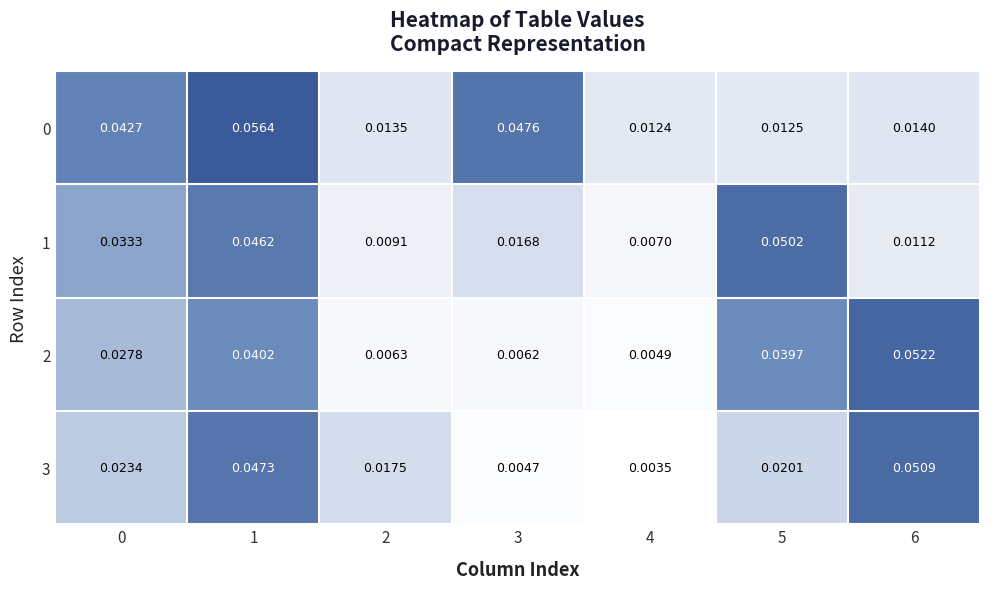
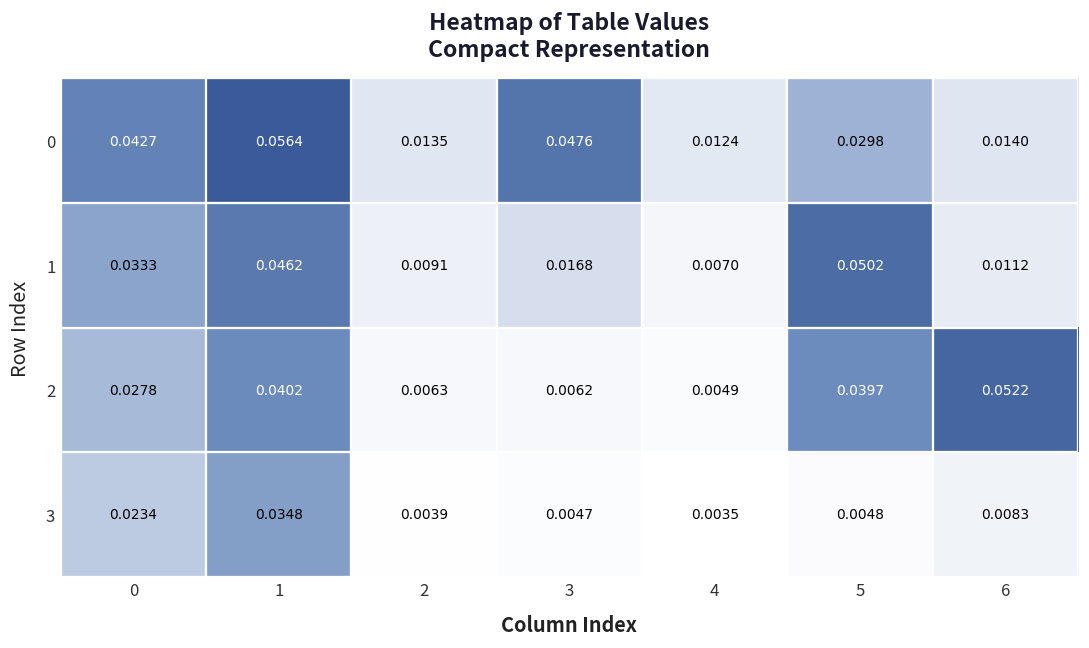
  {
    "0": {
      "0": 0.0427,
      "1": 0.0564,
      "2": 0.0135,
      "3": 0.0476,
      "4": 0.0124,
-     "5": 0.0125,
+     "5": 0.0298,
      "6": 0.0140
    },
    "1": {
      "0": 0.0333,
      "1": 0.0462,
      "2": 0.0091,
      "3": 0.0168,
      "4": 0.0070,
      "5": 0.0502,
      "6": 0.0112
    },
    "2": {
      "0": 0.0278,
      "1": 0.0402,
      "2": 0.0063,
      "3": 0.0062,
      "4": 0.0049,
      "5": 0.0397,
      "6": 0.0522
    },
    "3": {
      "0": 0.0234,
-     "1": 0.0473,
-     "2": 0.0175,
+     "1": 0.0348,
+     "2": 0.0039,
      "3": 0.0047,
      "4": 0.0035,
-     "5": 0.0201,
-     "6": 0.0509
+     "5": 0.0048,
+     "6": 0.0083
    }
  }
